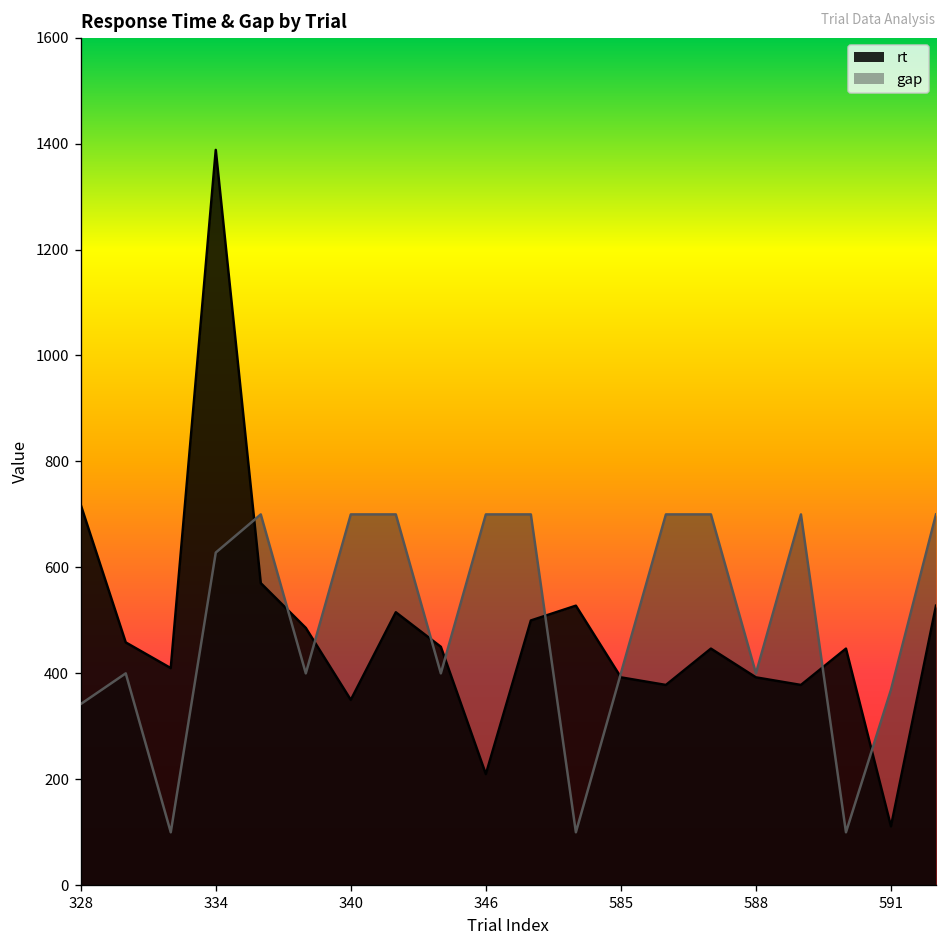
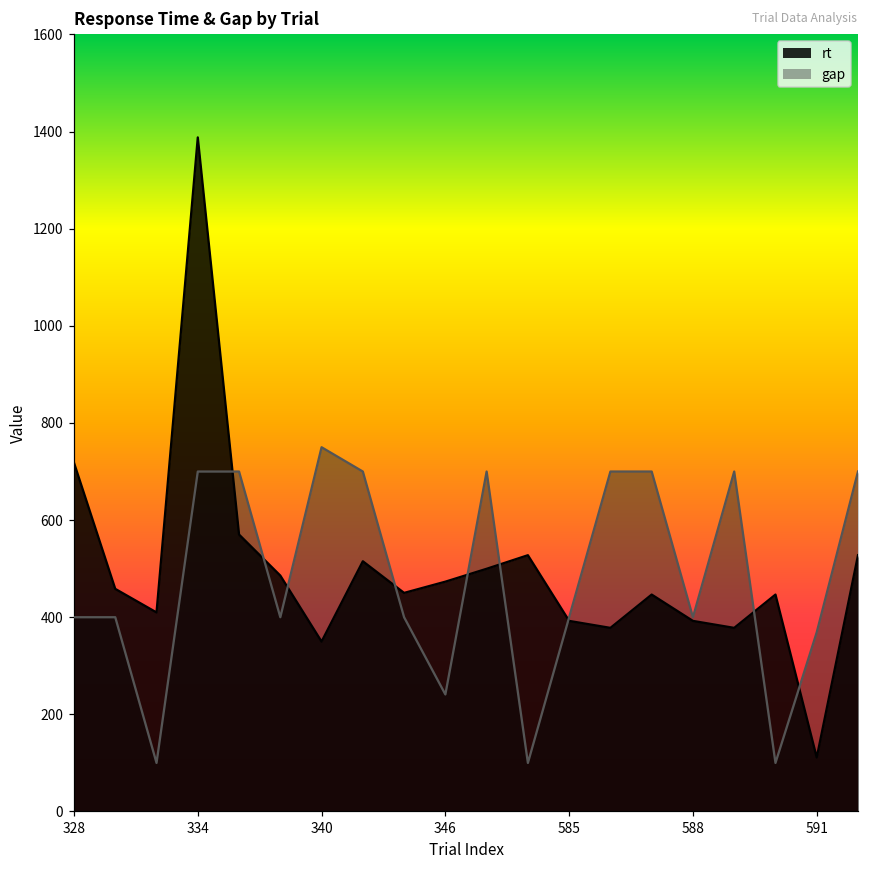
  {
    "rt": {
      "328": 720,
      "334": 1390,
      "340": 350,
-     "346": 210,
+     "346": 470,
      "585": 390,
      "588": 390,
      "591": 110
    },
    "gap": {
-     "328": 340,
-     "334": 630,
-     "340": 700,
-     "346": 700,
+     "328": 400,
+     "334": 700,
+     "340": 750,
+     "346": 240,
      "585": 400,
      "588": 400,
      "591": 370
    }
  }
